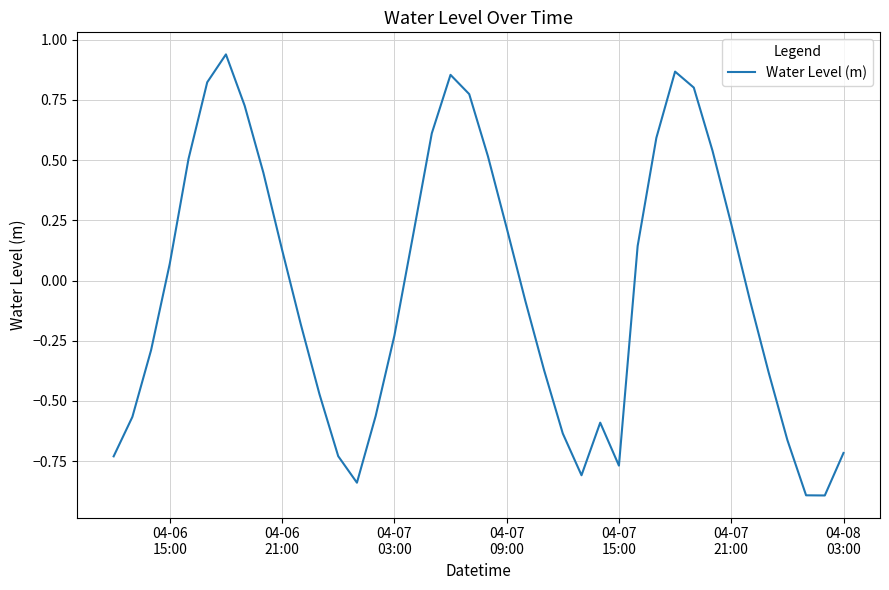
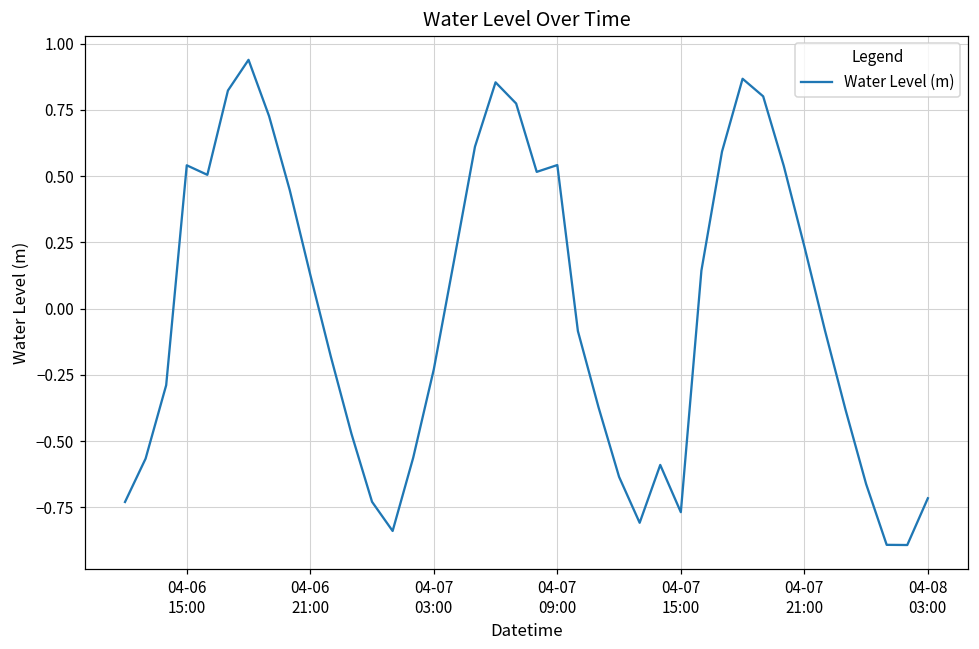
  {
-   "04-06 15:00": 0.07,
+   "04-06 15:00": 0.54,
    "04-06 21:00": 0.13,
    "04-07 03:00": -0.23,
-   "04-07 09:00": 0.22,
+   "04-07 09:00": 0.54,
    "04-07 15:00": -0.77,
    "04-07 21:00": 0.23,
    "04-08 03:00": -0.72
  }
